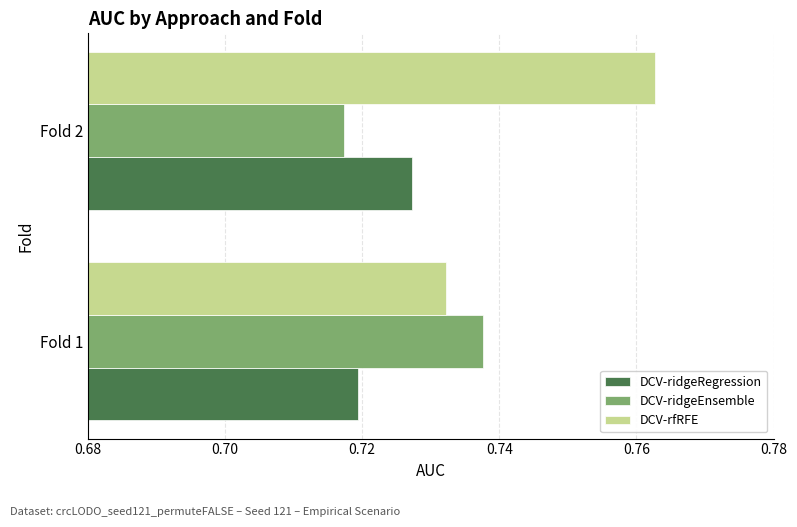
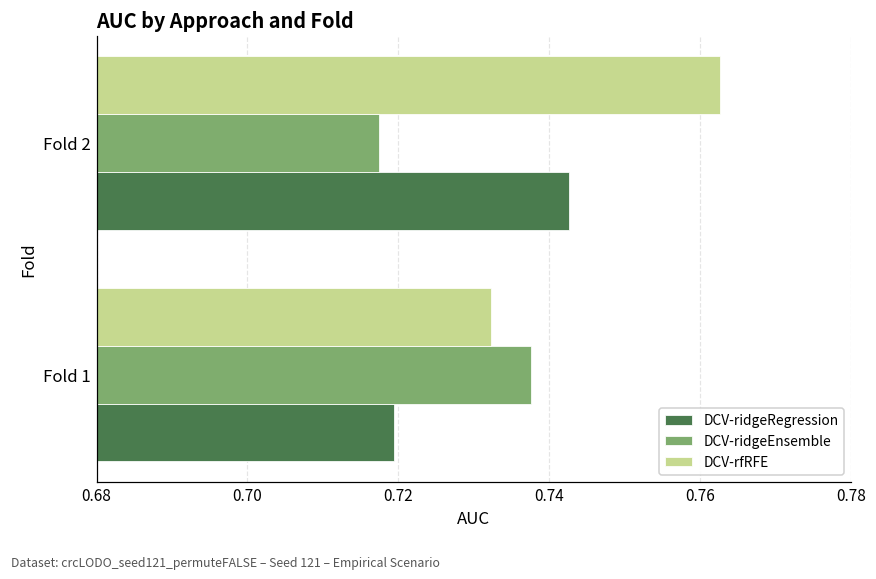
  {
    "DCV-ridgeRegression": {
-     "Fold 2": 0.727,
+     "Fold 2": 0.743,
      "Fold 1": 0.719
    },
    "DCV-ridgeEnsemble": {
      "Fold 2": 0.717,
      "Fold 1": 0.738
    },
    "DCV-rfRFE": {
      "Fold 2": 0.763,
      "Fold 1": 0.732
    }
  }
